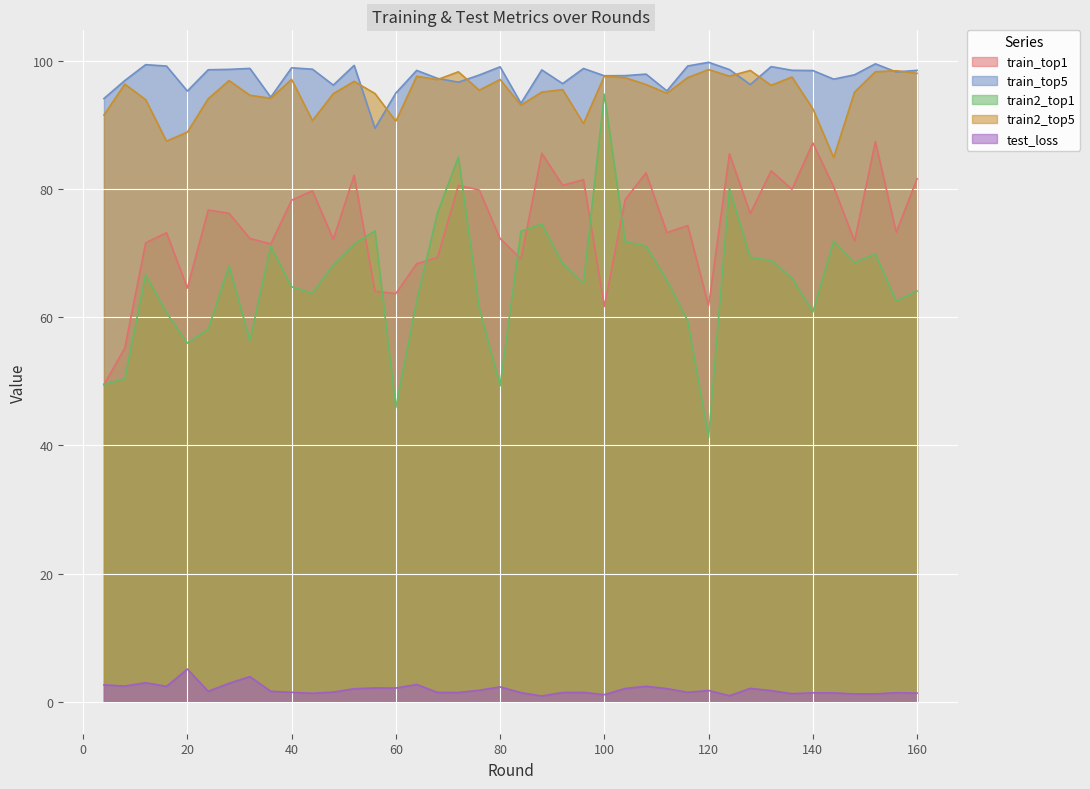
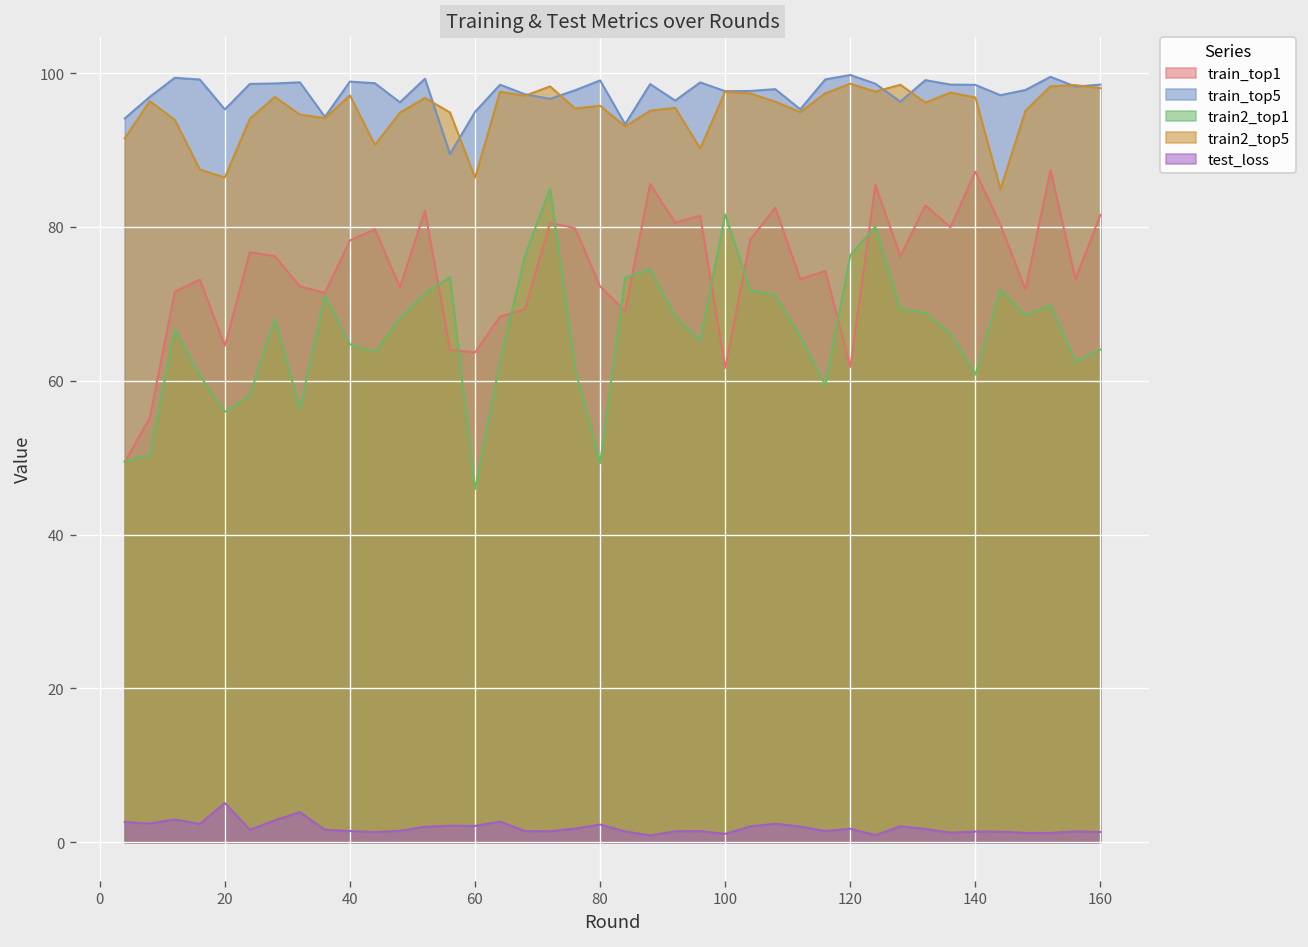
  {
    "train_top1": {
      "20": 65,
      "40": 78,
      "60": 64,
      "80": 72,
      "100": 62,
      "120": 62,
      "140": 87,
      "160": 82
    },
    "train2_top1": {
      "20": 56,
      "40": 65,
      "60": 46,
      "80": 49,
-     "100": 95,
-     "120": 41,
+     "100": 82,
+     "120": 76,
      "140": 61,
      "160": 64
    },
    "train2_top5": {
-     "20": 89,
+     "20": 86,
      "40": 97,
-     "60": 91,
-     "80": 97,
+     "60": 86,
+     "80": 96,
      "120": 99,
-     "140": 93,
+     "140": 97,
      "160": 98
    }
  }
